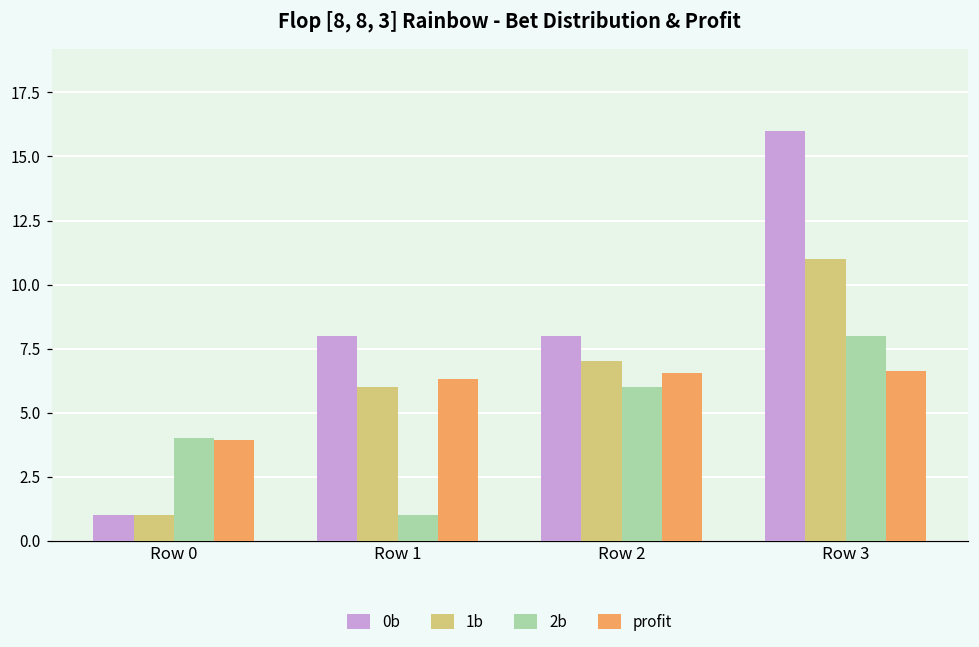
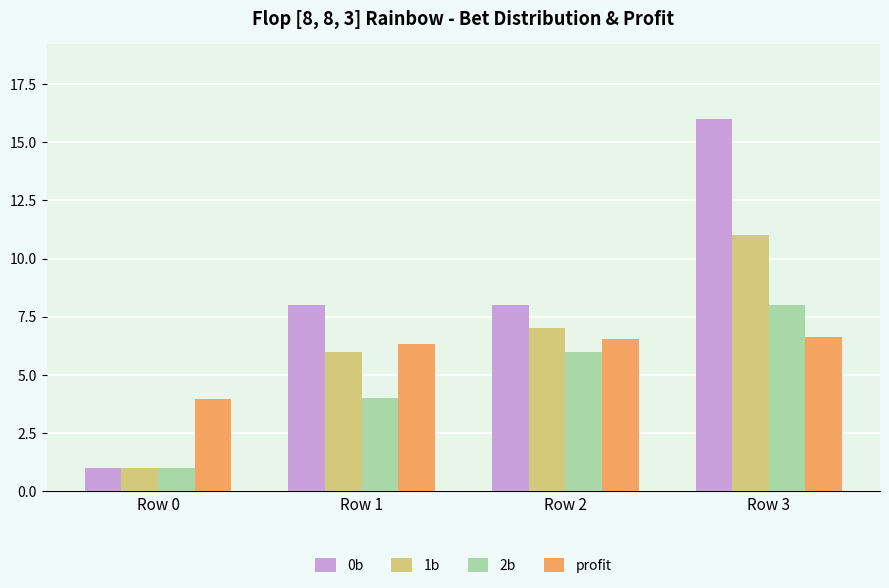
  {
    "0b": {
      "Row 0": 1,
      "Row 1": 8,
      "Row 2": 8,
      "Row 3": 16
    },
    "2b": {
-     "Row 0": 4,
-     "Row 1": 1,
+     "Row 0": 1,
+     "Row 1": 4,
      "Row 2": 6,
      "Row 3": 8
    }
  }
